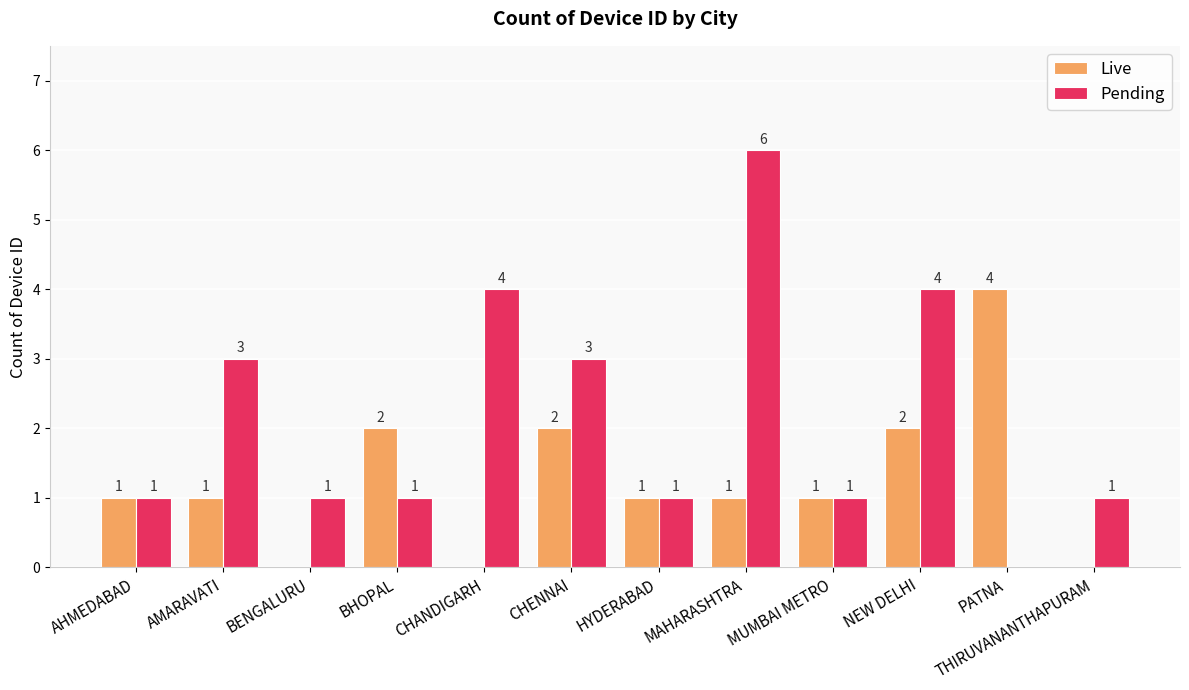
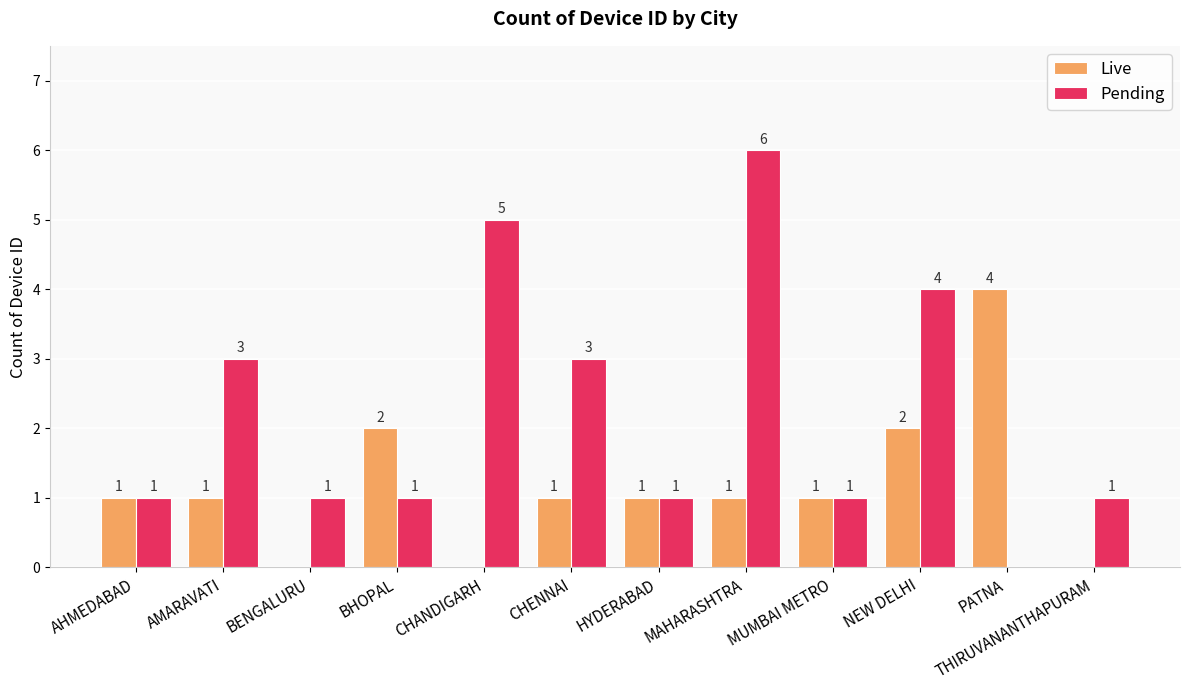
  {
    "Live": {
      "AHMEDABAD": 1,
      "AMARAVATI": 1,
      "BHOPAL": 2,
-     "CHENNAI": 2,
+     "CHENNAI": 1,
      "HYDERABAD": 1,
      "MAHARASHTRA": 1,
      "MUMBAI METRO": 1,
      "NEW DELHI": 2,
      "PATNA": 4
    },
    "Pending": {
      "AHMEDABAD": 1,
      "AMARAVATI": 3,
      "BENGALURU": 1,
      "BHOPAL": 1,
-     "CHANDIGARH": 4,
+     "CHANDIGARH": 5,
      "CHENNAI": 3,
      "HYDERABAD": 1,
      "MAHARASHTRA": 6,
      "MUMBAI METRO": 1,
      "NEW DELHI": 4,
      "THIRUVANANTHAPURAM": 1
    }
  }
